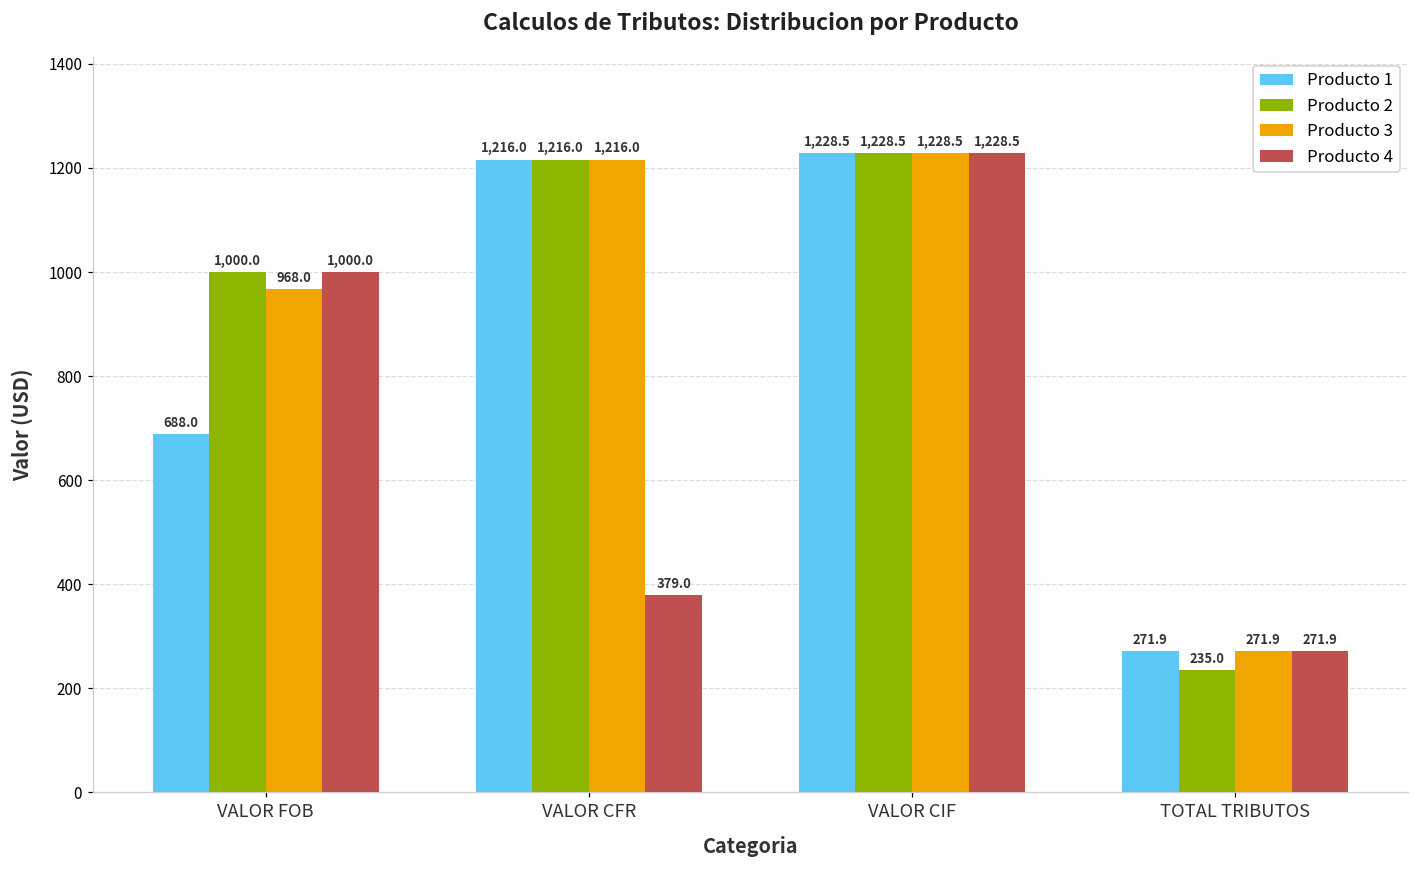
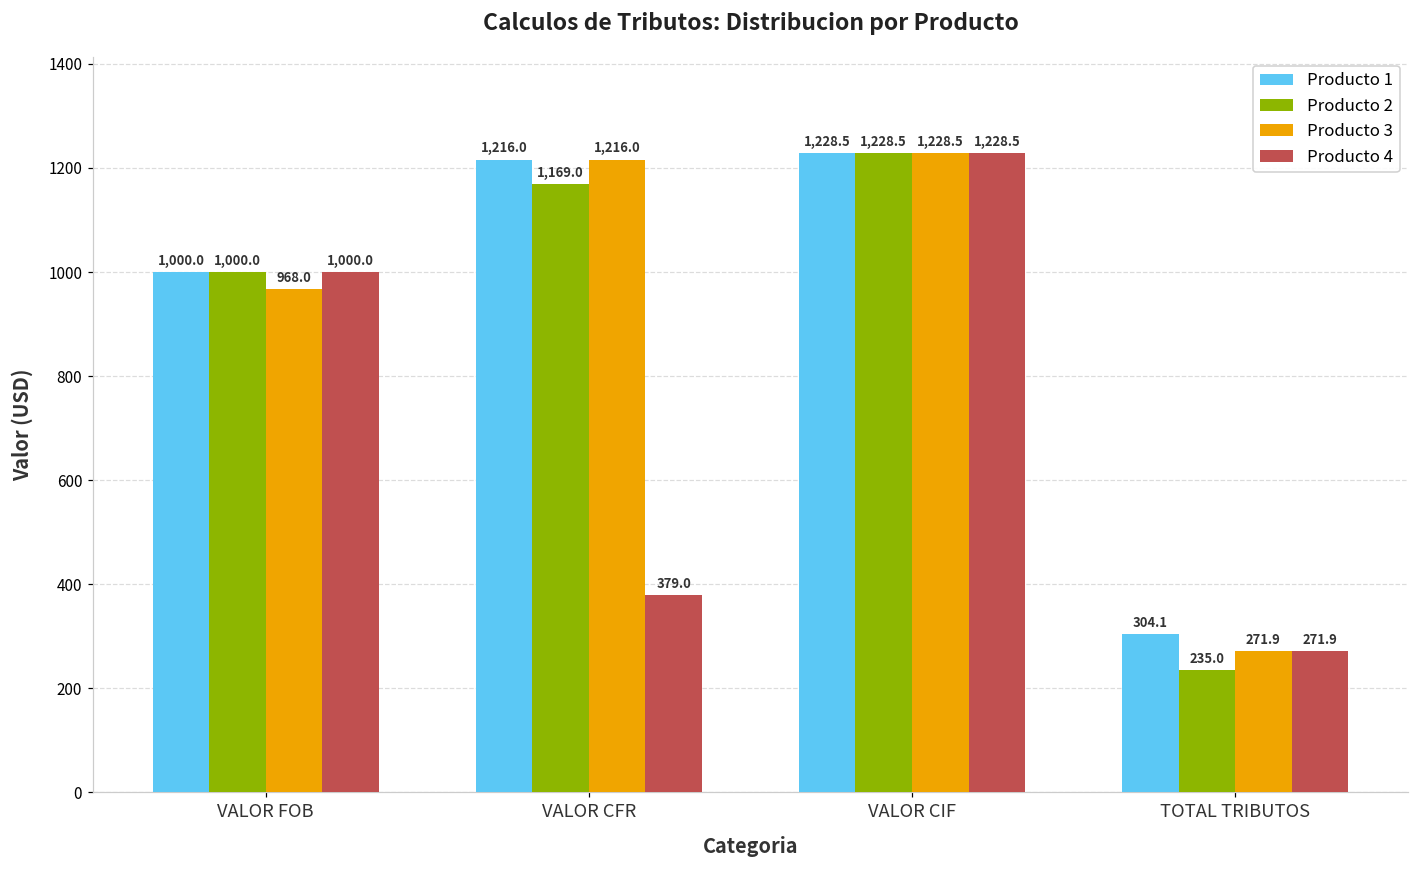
  {
    "Producto 1": {
-     "VALOR FOB": "688.0",
+     "VALOR FOB": "1,000.0",
      "VALOR CFR": "1,216.0",
      "VALOR CIF": "1,228.5",
-     "TOTAL TRIBUTOS": "271.9"
+     "TOTAL TRIBUTOS": "304.1"
    },
    "Producto 2": {
      "VALOR FOB": "1,000.0",
-     "VALOR CFR": "1,216.0",
+     "VALOR CFR": "1,169.0",
      "VALOR CIF": "1,228.5",
      "TOTAL TRIBUTOS": "235.0"
    },
    "Producto 3": {
      "VALOR FOB": "968.0",
      "VALOR CFR": "1,216.0",
      "VALOR CIF": "1,228.5",
      "TOTAL TRIBUTOS": "271.9"
    },
    "Producto 4": {
      "VALOR FOB": "1,000.0",
      "VALOR CFR": "379.0",
      "VALOR CIF": "1,228.5",
      "TOTAL TRIBUTOS": "271.9"
    }
  }
